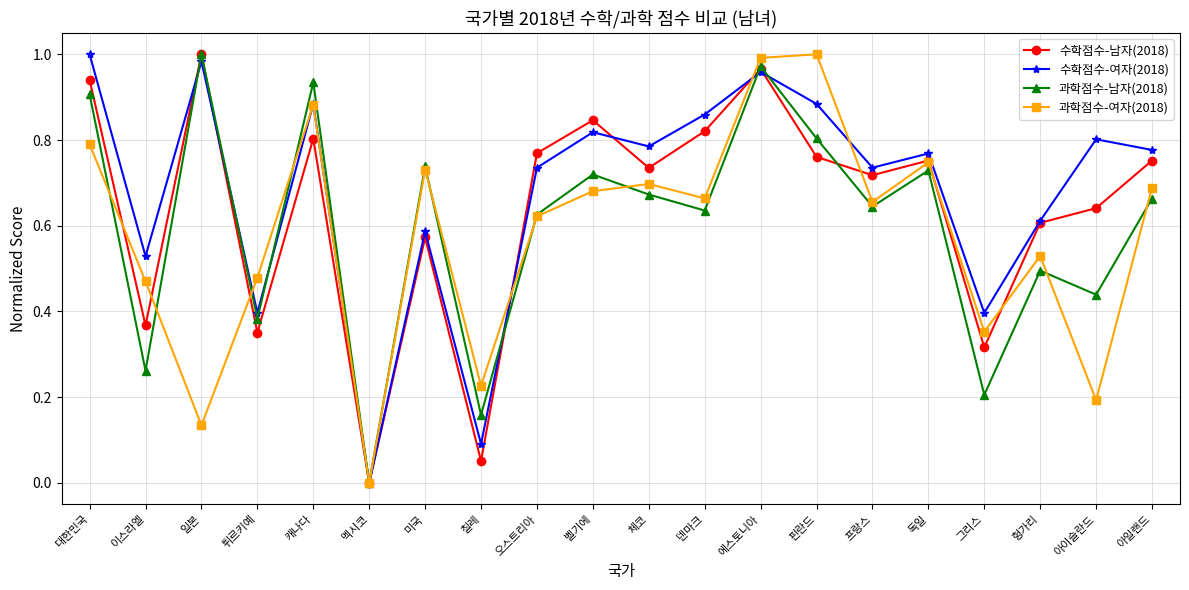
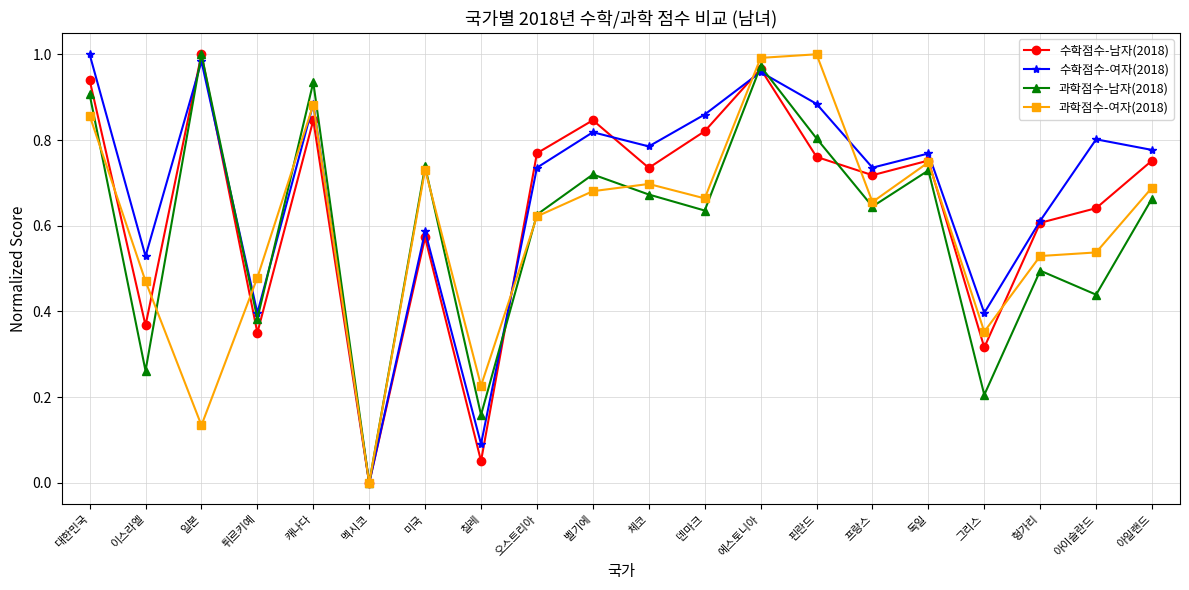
  {
    "수학점수-남자(2018)": {
      "대한민국": 0.94,
      "이스라엘": 0.37,
      "튀르키예": 0.35,
-     "캐나다": 0.80,
+     "캐나다": 0.85,
      "미국": 0.57,
      "칠레": 0.05,
      "오스트리아": 0.77,
      "벨기에": 0.85,
      "체코": 0.74,
      "덴마크": 0.82,
      "에스토니아": 0.97,
      "핀란드": 0.76,
      "프랑스": 0.72,
      "그리스": 0.32,
      "아이슬란드": 0.64,
      "아일랜드": 0.75
    },
    "수학점수-여자(2018)": {
      "대한민국": 1.00,
      "이스라엘": 0.53,
      "일본": 0.98,
      "튀르키예": 0.40,
      "미국": 0.59,
      "칠레": 0.09,
      "오스트리아": 0.74,
      "벨기에": 0.82,
      "체코": 0.79,
      "덴마크": 0.86,
      "에스토니아": 0.96,
      "핀란드": 0.88,
      "프랑스": 0.74,
      "독일": 0.77,
      "그리스": 0.40,
      "아이슬란드": 0.80,
      "아일랜드": 0.78
    },
    "과학점수-남자(2018)": {
      "대한민국": 0.91,
      "이스라엘": 0.26,
      "튀르키예": 0.38,
      "캐나다": 0.93,
      "미국": 0.74,
      "칠레": 0.16,
      "벨기에": 0.72,
      "체코": 0.67,
      "덴마크": 0.64,
      "에스토니아": 0.97,
      "핀란드": 0.80,
      "프랑스": 0.64,
      "독일": 0.73,
      "그리스": 0.21,
      "헝가리": 0.50,
      "아이슬란드": 0.44,
      "아일랜드": 0.66
    },
    "과학점수-여자(2018)": {
-     "대한민국": 0.79,
+     "대한민국": 0.86,
      "이스라엘": 0.47,
      "일본": 0.13,
      "튀르키예": 0.48,
      "미국": 0.73,
      "칠레": 0.23,
      "벨기에": 0.68,
      "체코": 0.70,
      "덴마크": 0.66,
      "에스토니아": 0.99,
      "핀란드": 1.00,
      "프랑스": 0.66,
      "그리스": 0.35,
      "헝가리": 0.53,
-     "아이슬란드": 0.19,
+     "아이슬란드": 0.54,
      "아일랜드": 0.69
    }
  }
